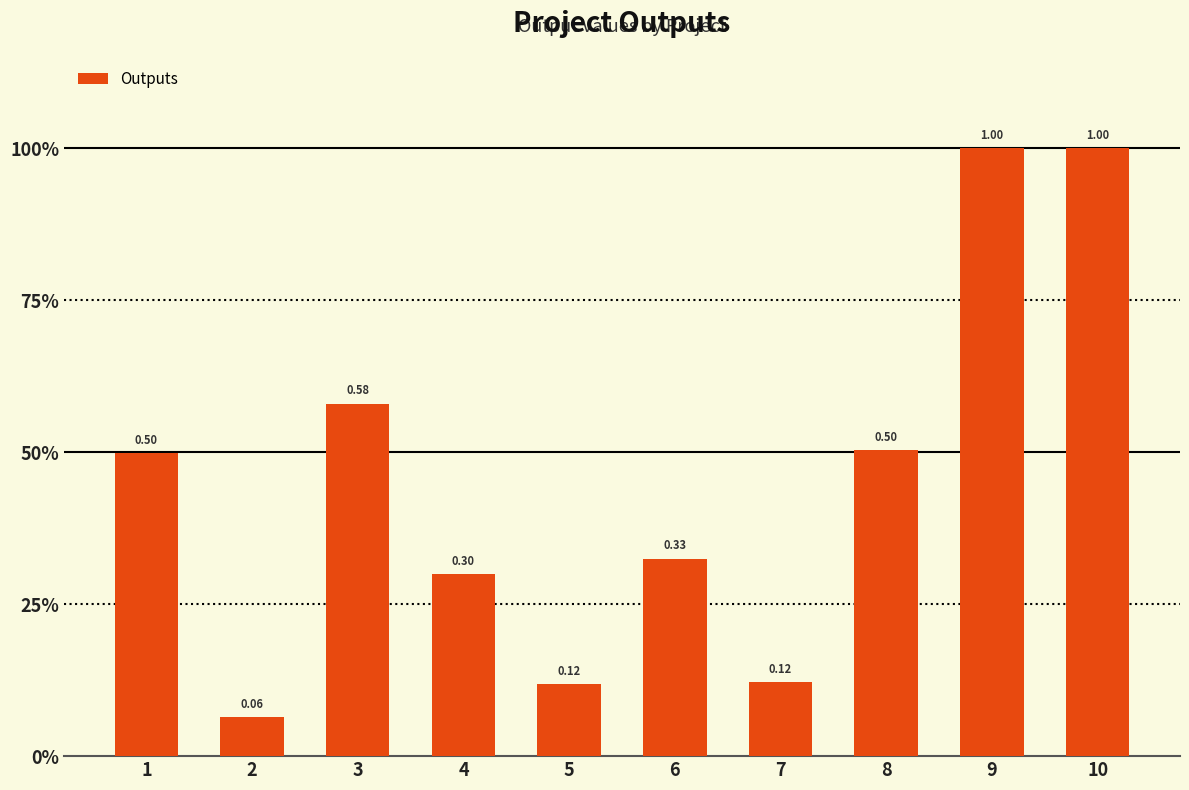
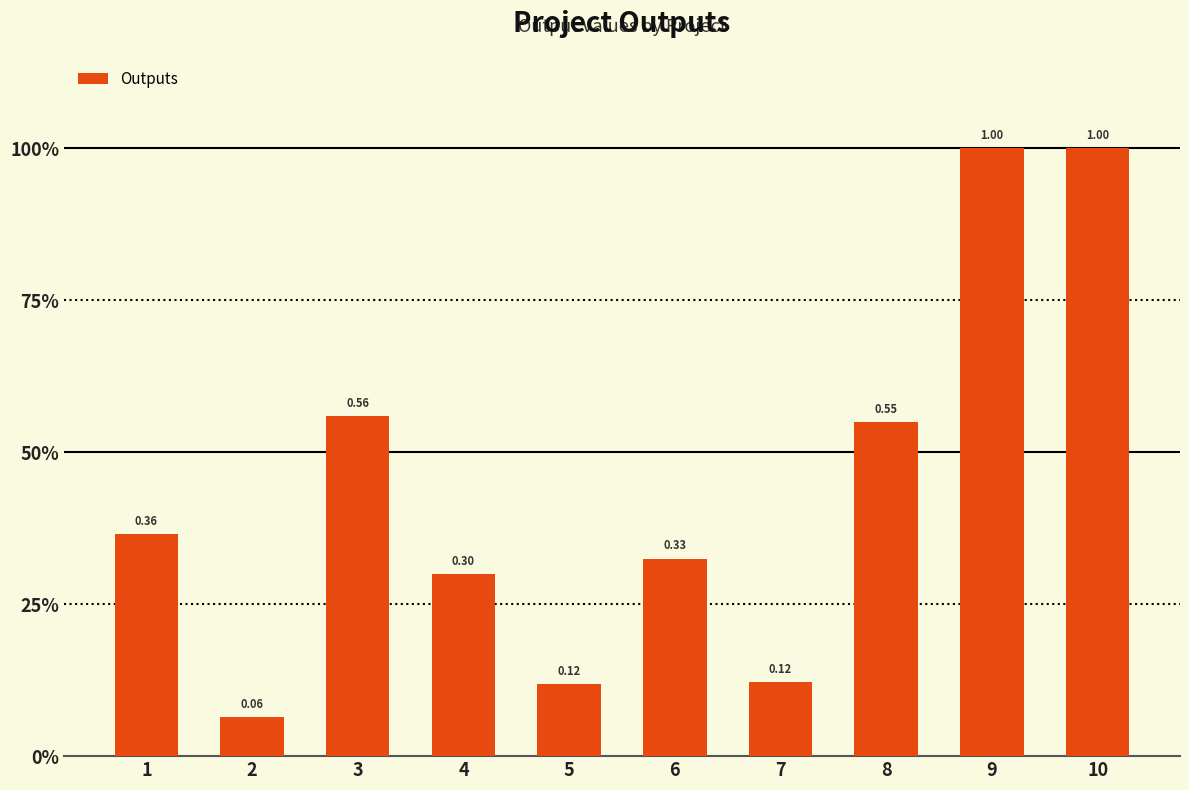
  {
-   "1": 0.50,
+   "1": 0.36,
    "2": 0.06,
-   "3": 0.58,
+   "3": 0.56,
    "4": 0.30,
    "5": 0.12,
    "6": 0.33,
    "7": 0.12,
-   "8": 0.50,
+   "8": 0.55,
    "9": 1.00,
    "10": 1.00
  }
